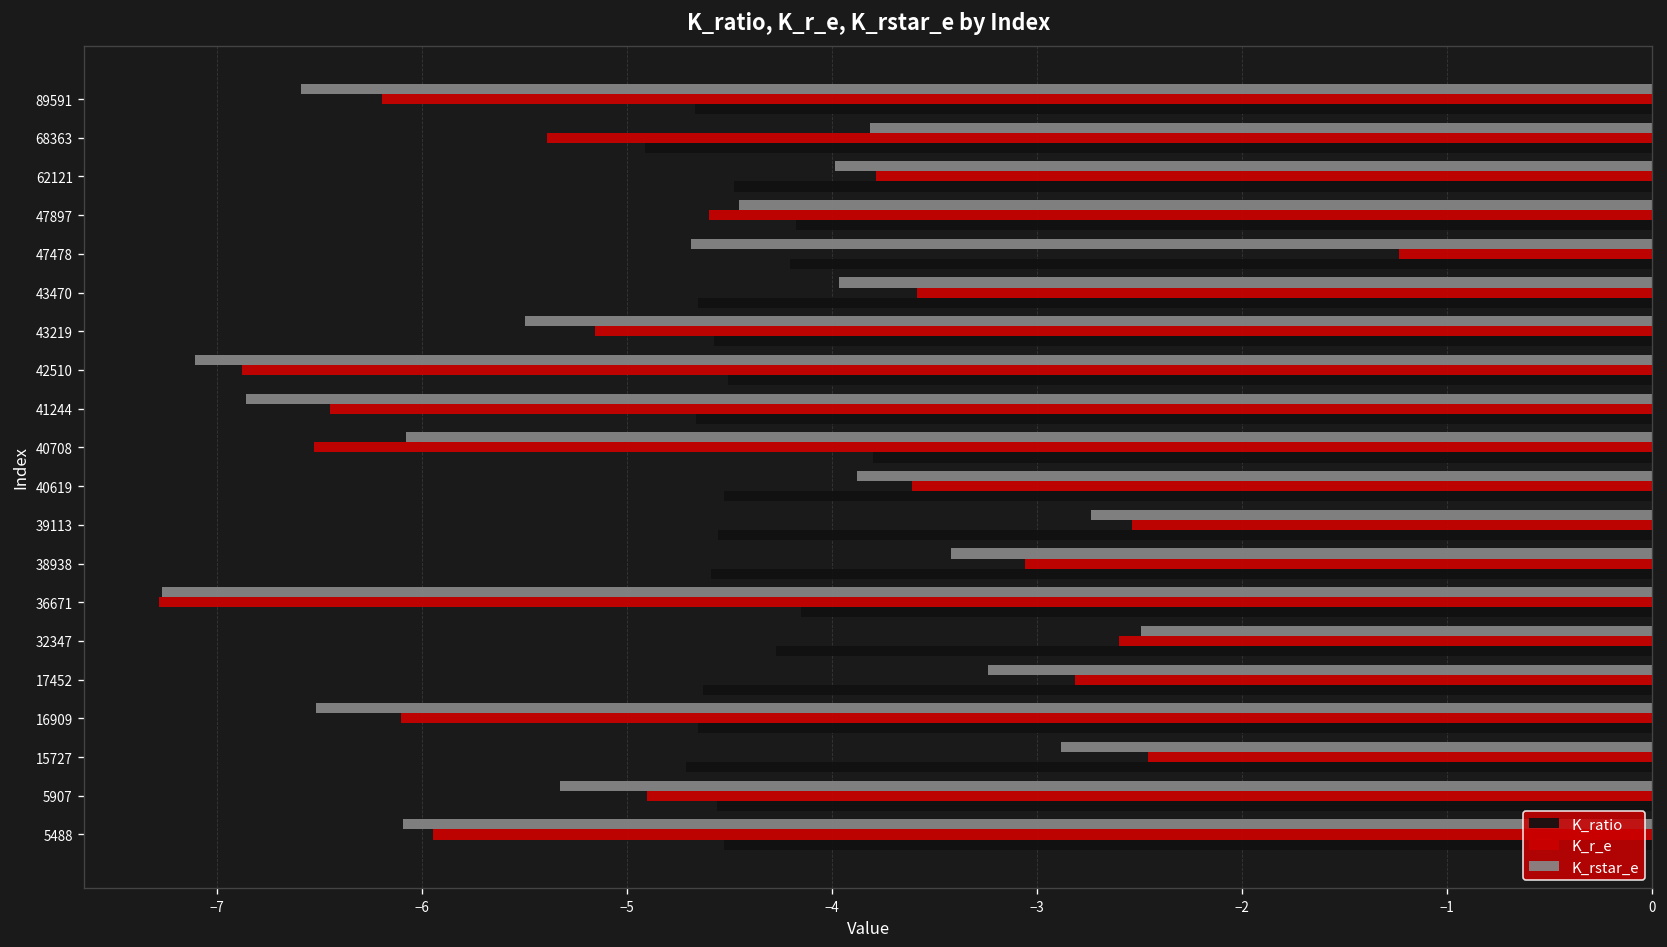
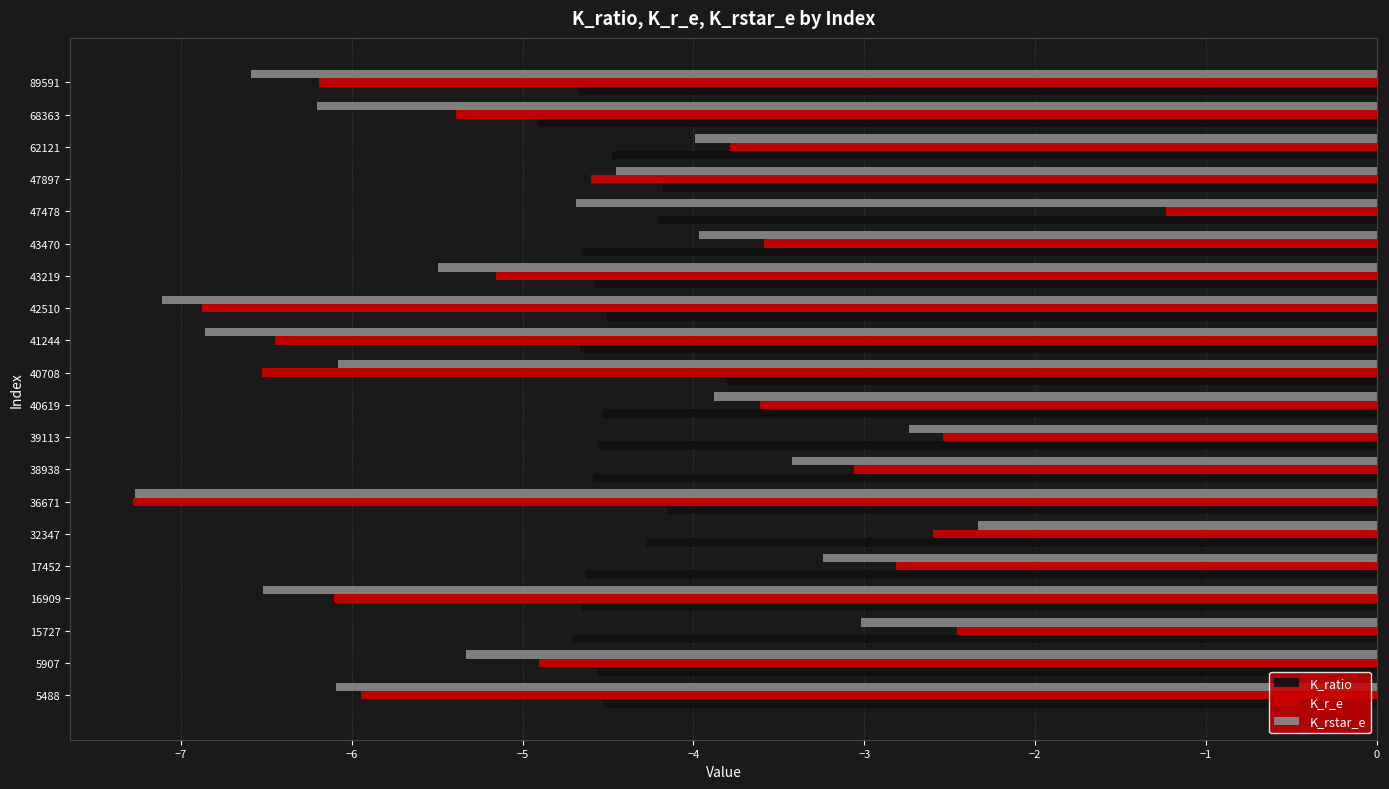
  {
    "K_ratio": {
      "89591": -4.67,
      "68363": -4.91,
      "62121": -4.48,
      "47897": -4.18,
      "47478": -4.21,
      "43470": -4.65,
      "43219": -4.58,
      "42510": -4.51,
      "41244": -4.66,
      "40708": -3.80,
      "40619": -4.53,
      "39113": -4.56,
      "38938": -4.59,
      "36671": -4.15,
      "32347": -4.28,
      "17452": -4.63,
      "16909": -4.65,
      "15727": -4.71,
      "5907": -4.56,
      "5488": -4.53
    },
    "K_r_e": {
      "89591": -6.19,
      "68363": -5.39,
      "62121": -3.79,
      "47897": -4.60,
      "47478": -1.24,
      "43470": -3.58,
      "43219": -5.16,
      "42510": -6.88,
      "41244": -6.45,
      "40708": -6.53,
      "40619": -3.61,
      "39113": -2.54,
      "38938": -3.06,
      "36671": -7.28,
      "32347": -2.60,
      "17452": -2.81,
      "16909": -6.10,
      "15727": -2.46,
      "5907": -4.90,
      "5488": -5.95
    },
    "K_rstar_e": {
      "89591": -6.59,
-     "68363": -3.82,
+     "68363": -6.20,
      "62121": -3.99,
      "47897": -4.45,
      "47478": -4.69,
      "43470": -3.97,
      "43219": -5.50,
      "42510": -7.11,
      "41244": -6.86,
      "40708": -6.08,
      "40619": -3.88,
      "39113": -2.74,
      "38938": -3.42,
      "36671": -7.27,
-     "32347": -2.50,
+     "32347": -2.33,
      "17452": -3.24,
      "16909": -6.52,
-     "15727": -2.88,
+     "15727": -3.02,
      "5907": -5.33,
      "5488": -6.09
    }
  }
